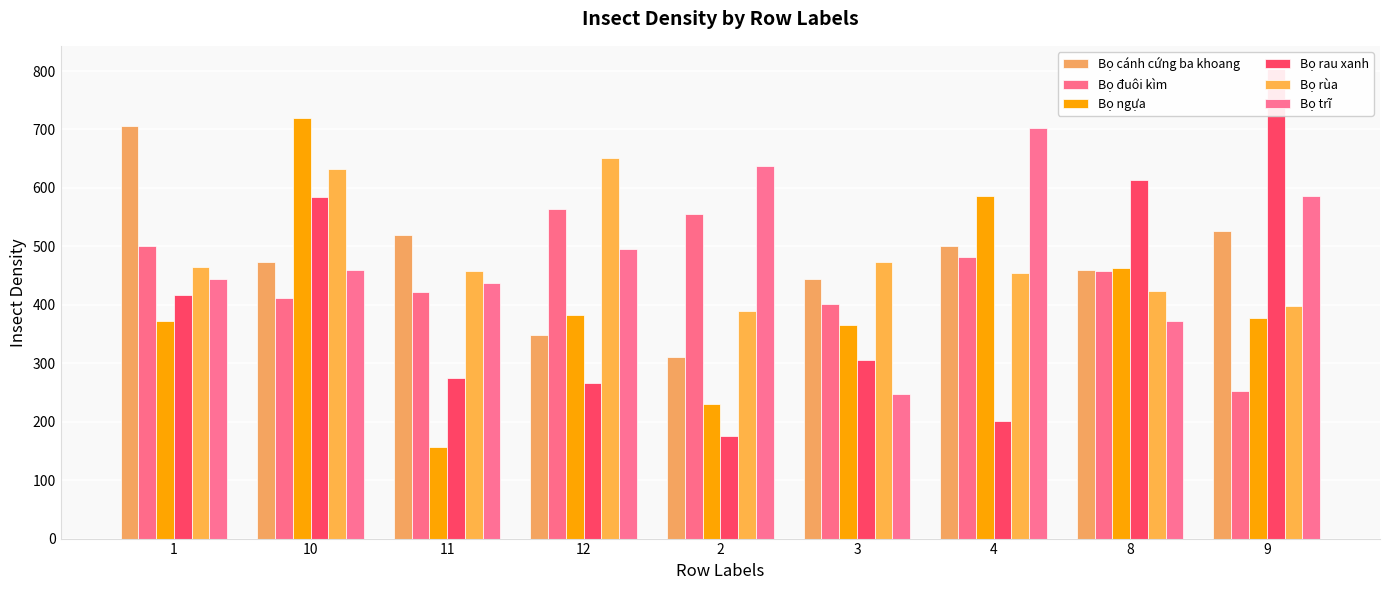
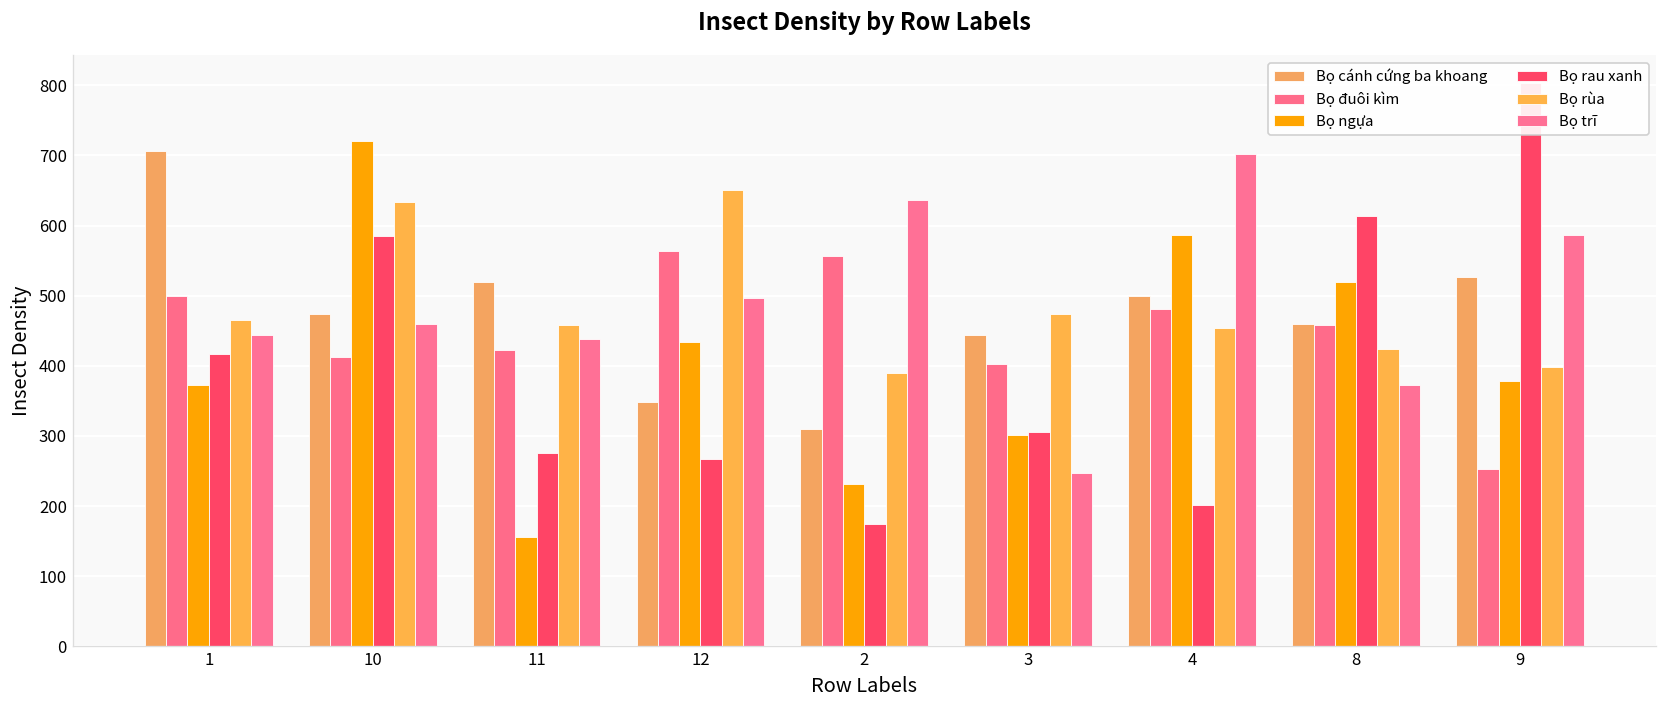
  {
    "Bọ ngựa": {
      "1": 370,
      "10": 720,
      "11": 160,
-     "12": 380,
+     "12": 430,
      "2": 230,
-     "3": 370,
+     "3": 300,
      "4": 590,
-     "8": 460,
+     "8": 520,
      "9": 380
    }
  }
